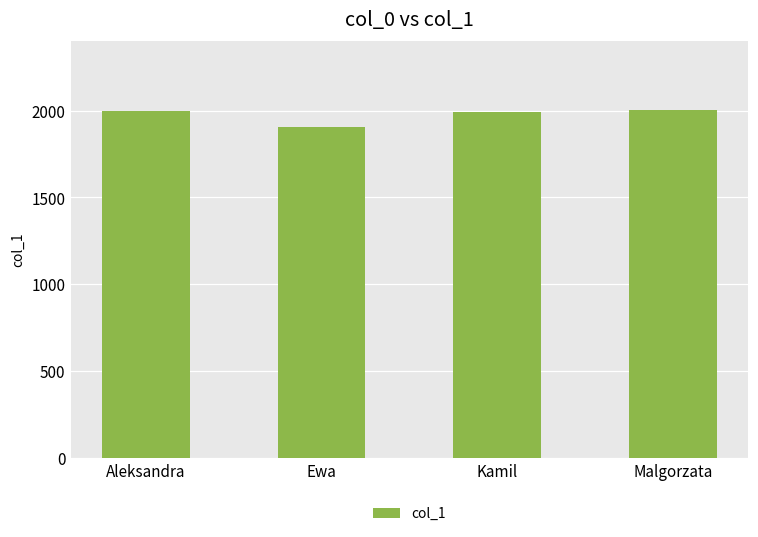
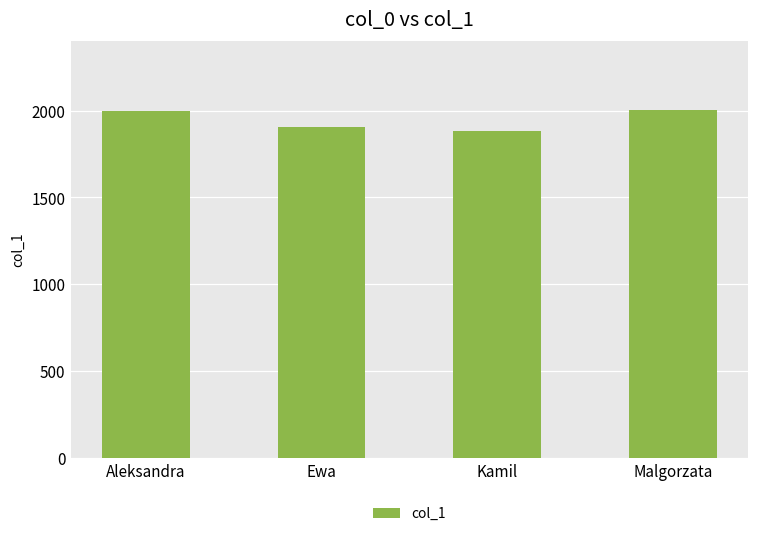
  {
    "Aleksandra": 2000,
    "Ewa": 1910,
-   "Kamil": 1990,
+   "Kamil": 1880,
    "Malgorzata": 2000
  }
